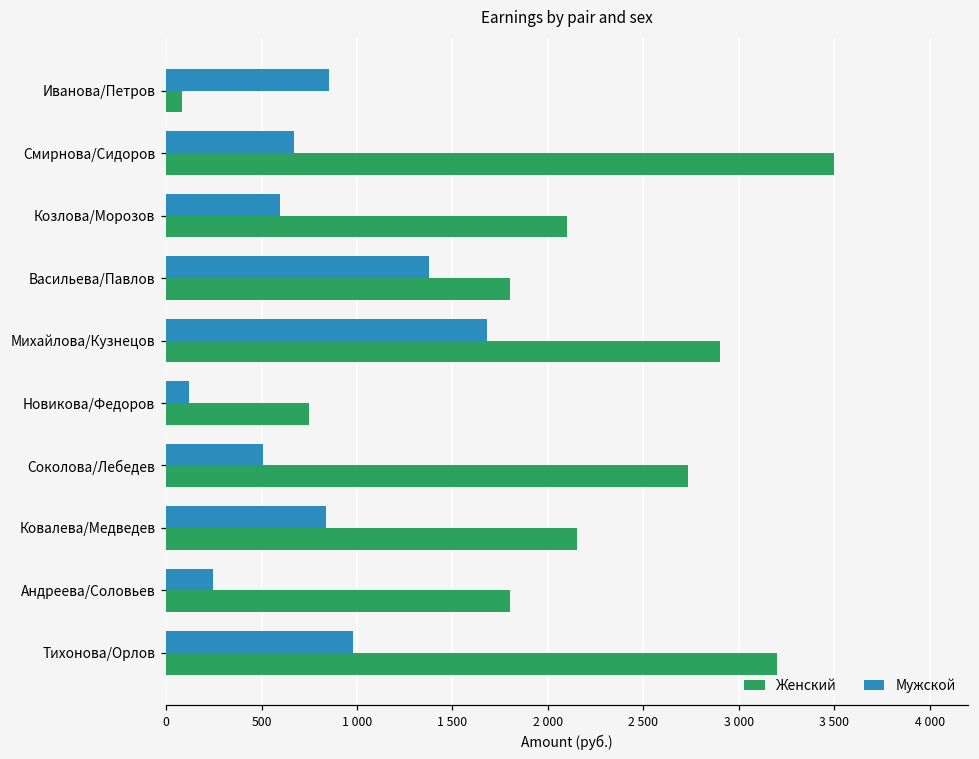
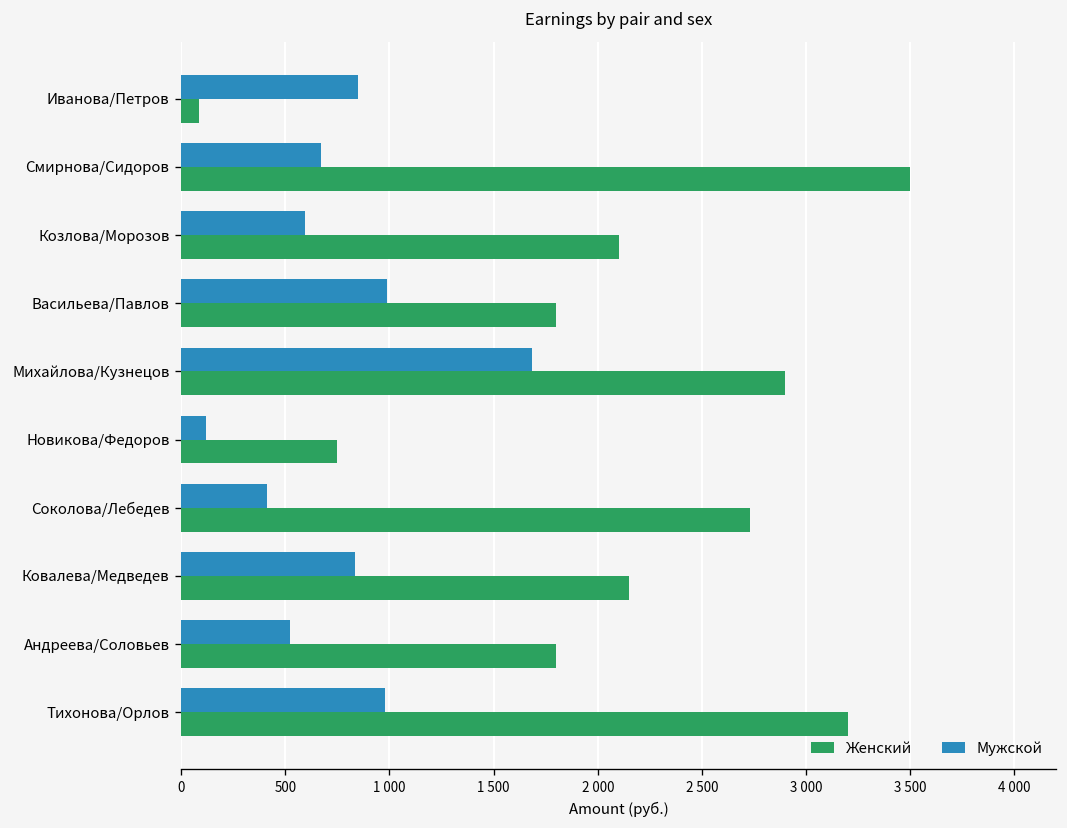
  {
    "Женский": {
      "Иванова/Петров": 80,
      "Смирнова/Сидоров": 3500,
      "Козлова/Морозов": 2100,
      "Васильева/Павлов": 1800,
      "Михайлова/Кузнецов": 2900,
      "Новикова/Федоров": 750,
      "Соколова/Лебедев": 2730,
      "Ковалева/Медведев": 2150,
      "Андреева/Соловьев": 1800,
      "Тихонова/Орлов": 3200
    },
    "Мужской": {
      "Иванова/Петров": 850,
      "Смирнова/Сидоров": 670,
      "Козлова/Морозов": 590,
-     "Васильева/Павлов": 1380,
+     "Васильева/Павлов": 990,
      "Михайлова/Кузнецов": 1680,
      "Новикова/Федоров": 120,
-     "Соколова/Лебедев": 510,
+     "Соколова/Лебедев": 410,
      "Ковалева/Медведев": 840,
-     "Андреева/Соловьев": 250,
+     "Андреева/Соловьев": 520,
      "Тихонова/Орлов": 980
    }
  }
